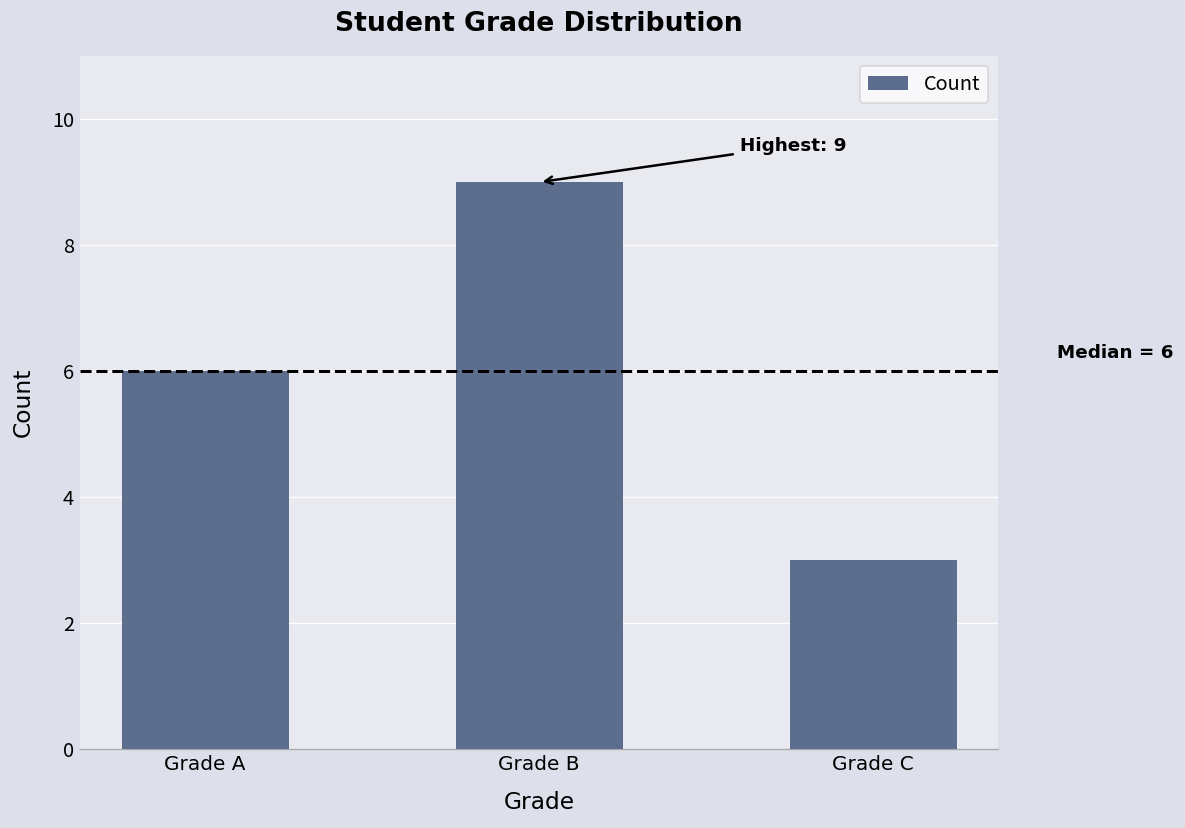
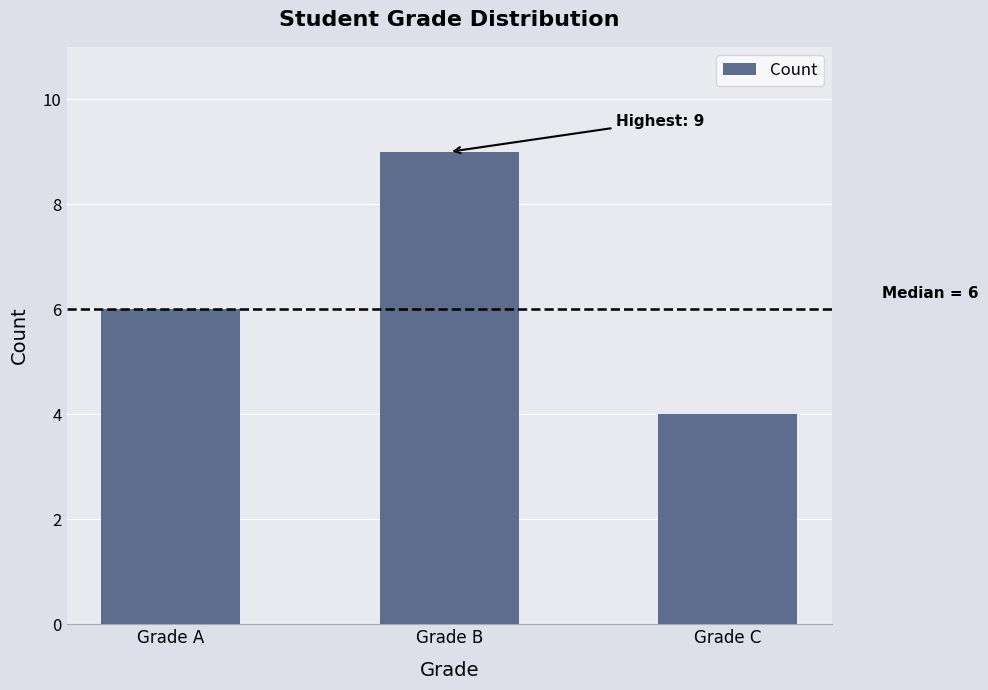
  {
    "Grade A": 6,
-   "Grade C": 3
+   "Grade C": 4
  }
